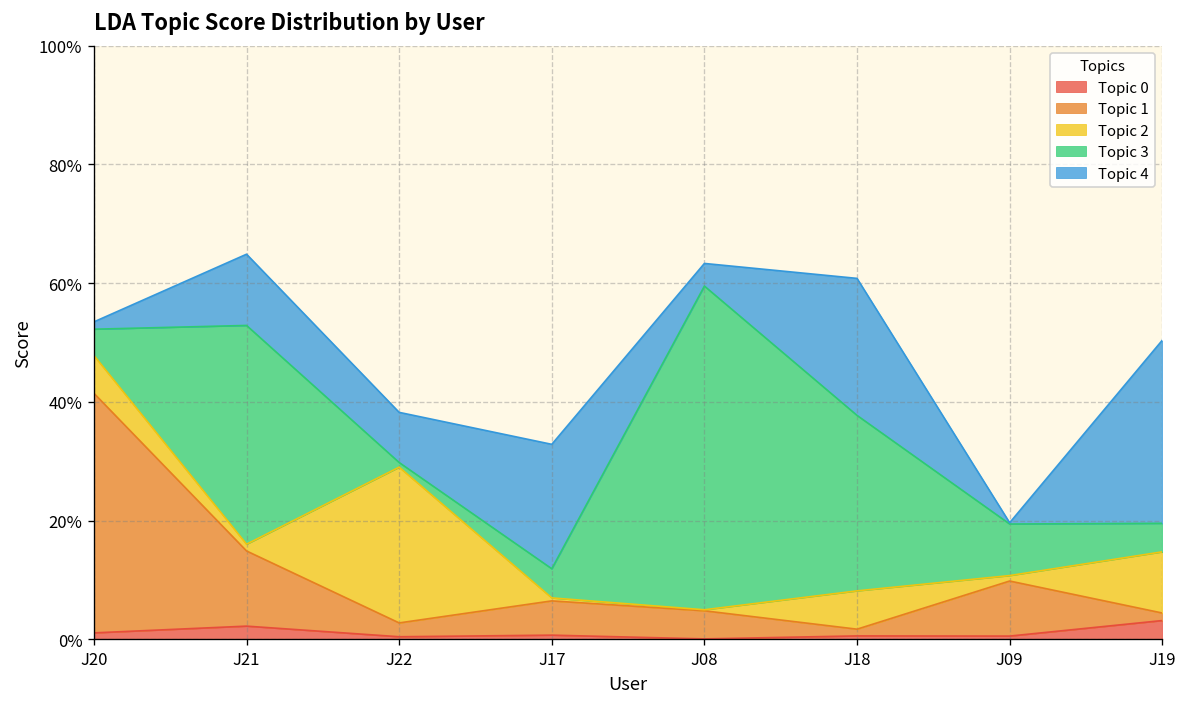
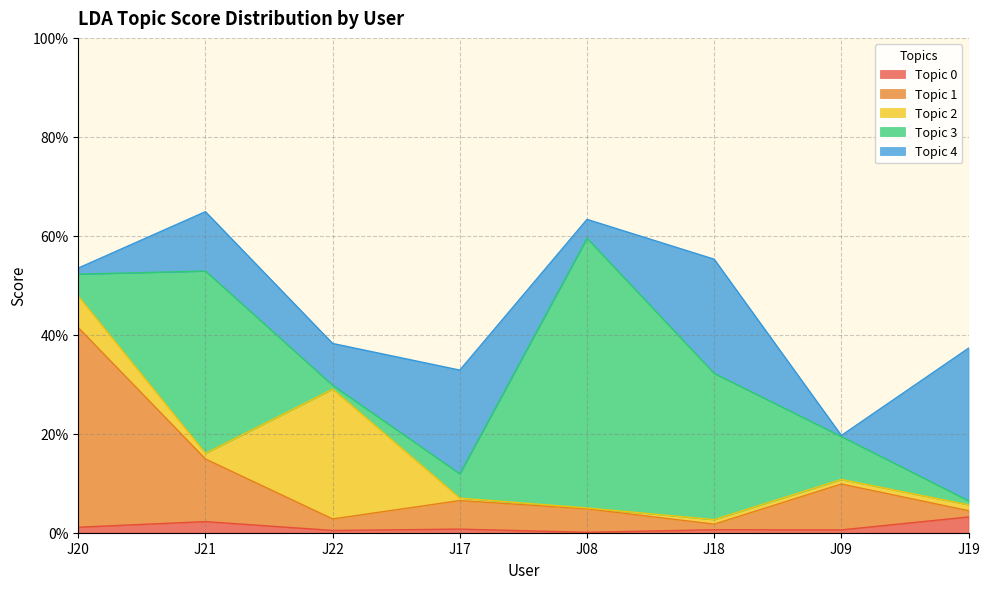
  {
    "Topic 2": {
      "J20": "6%",
      "J21": "1%",
      "J22": "26%",
-     "J18": "6%",
+     "J18": "1%",
      "J09": "1%",
-     "J19": "10%"
+     "J19": "1%"
    },
    "Topic 3": {
      "J20": "4%",
      "J21": "37%",
      "J22": "1%",
      "J17": "5%",
      "J08": "55%",
      "J18": "30%",
-     "J19": "5%"
+     "J19": "1%"
    },
    "Topic 4": {
      "J20": "1%",
      "J21": "12%",
      "J22": "8%",
      "J17": "21%",
      "J08": "4%",
      "J18": "23%",
      "J19": "31%"
    }
  }
